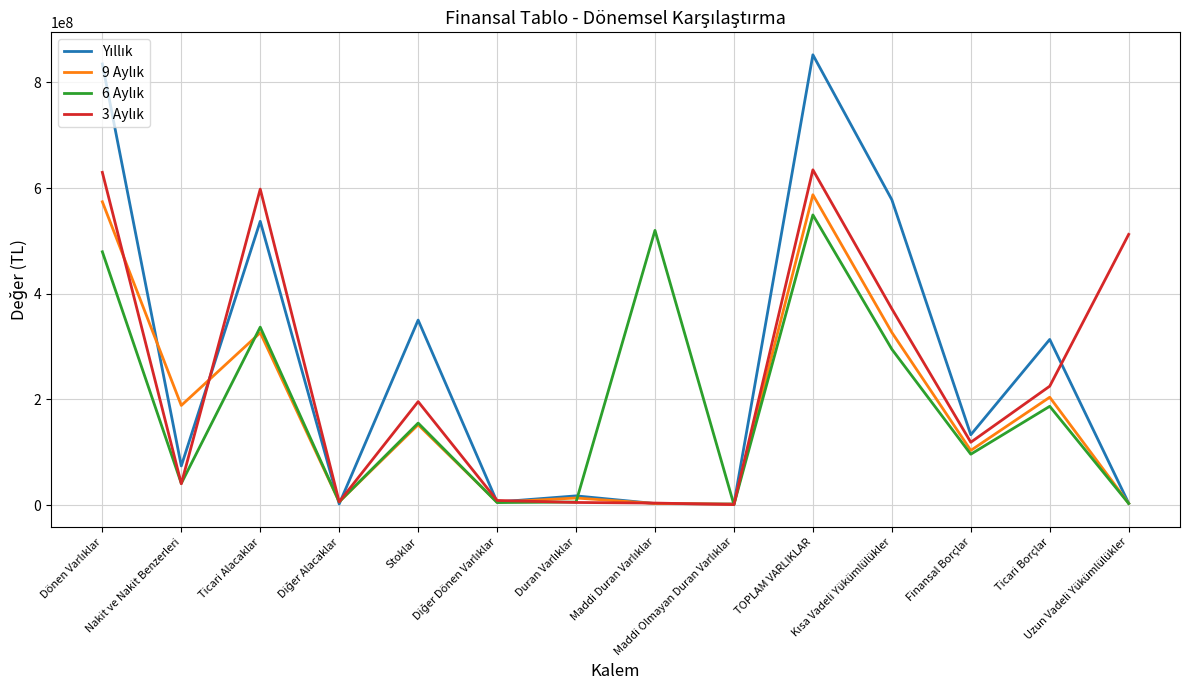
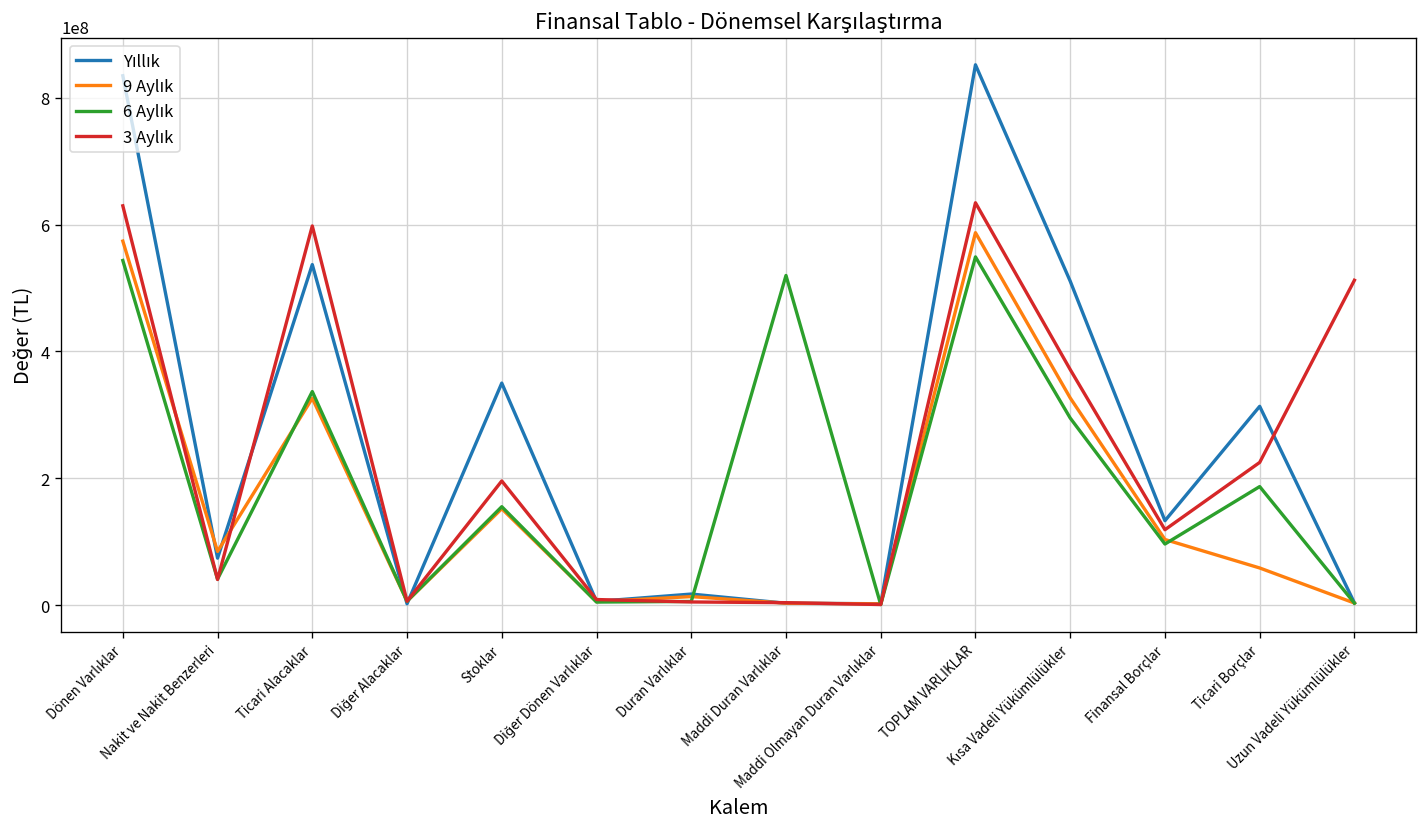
  {
    "Yıllık": {
      "Nakit ve Nakit Benzerleri": 70000000,
      "Ticari Alacaklar": 540000000,
      "Stoklar": 350000000,
      "TOPLAM VARLIKLAR": 850000000,
-     "Kısa Vadeli Yükümlülükler": 580000000,
+     "Kısa Vadeli Yükümlülükler": 510000000,
      "Finansal Borçlar": 130000000,
      "Ticari Borçlar": 310000000
    },
    "9 Aylık": {
      "Dönen Varlıklar": 570000000,
-     "Nakit ve Nakit Benzerleri": 190000000,
+     "Nakit ve Nakit Benzerleri": 80000000,
      "Ticari Alacaklar": 330000000,
      "TOPLAM VARLIKLAR": 590000000,
      "Kısa Vadeli Yükümlülükler": 330000000,
      "Finansal Borçlar": 100000000,
-     "Ticari Borçlar": 200000000
+     "Ticari Borçlar": 60000000
    },
    "6 Aylık": {
-     "Dönen Varlıklar": 480000000,
+     "Dönen Varlıklar": 540000000,
      "Ticari Alacaklar": 340000000,
      "Maddi Duran Varlıklar": 520000000,
      "TOPLAM VARLIKLAR": 550000000,
      "Kısa Vadeli Yükümlülükler": 300000000,
      "Finansal Borçlar": 100000000,
      "Ticari Borçlar": 190000000
    },
    "3 Aylık": {
      "Dönen Varlıklar": 630000000,
      "Ticari Alacaklar": 600000000,
      "Stoklar": 200000000,
      "TOPLAM VARLIKLAR": 630000000,
      "Kısa Vadeli Yükümlülükler": 370000000,
      "Finansal Borçlar": 120000000,
      "Ticari Borçlar": 220000000,
      "Uzun Vadeli Yükümlülükler": 510000000
    }
  }
